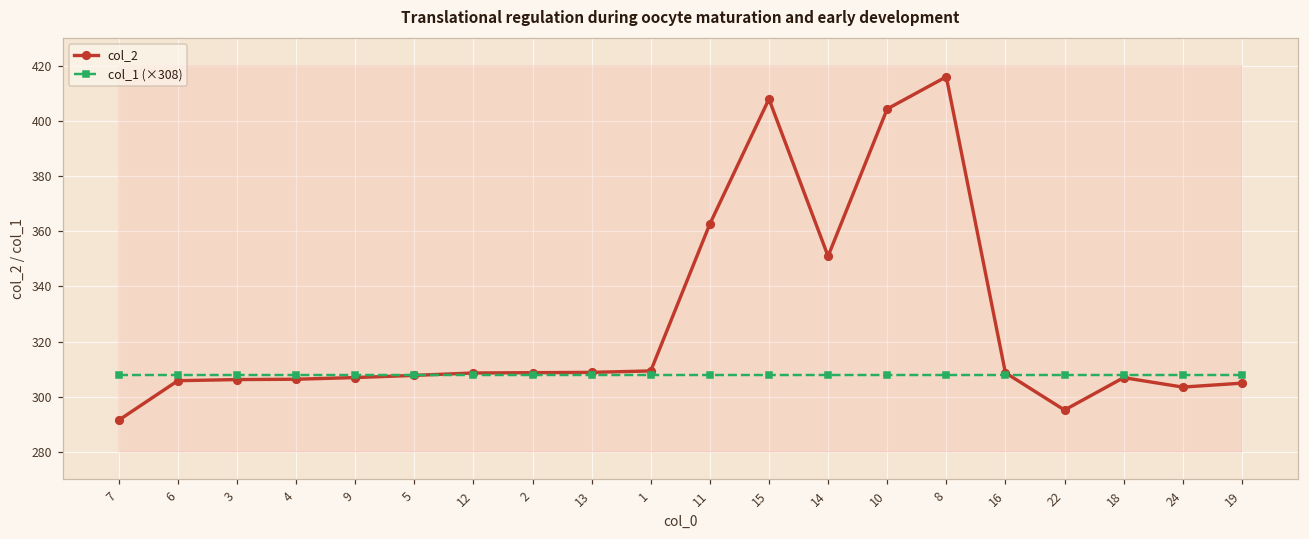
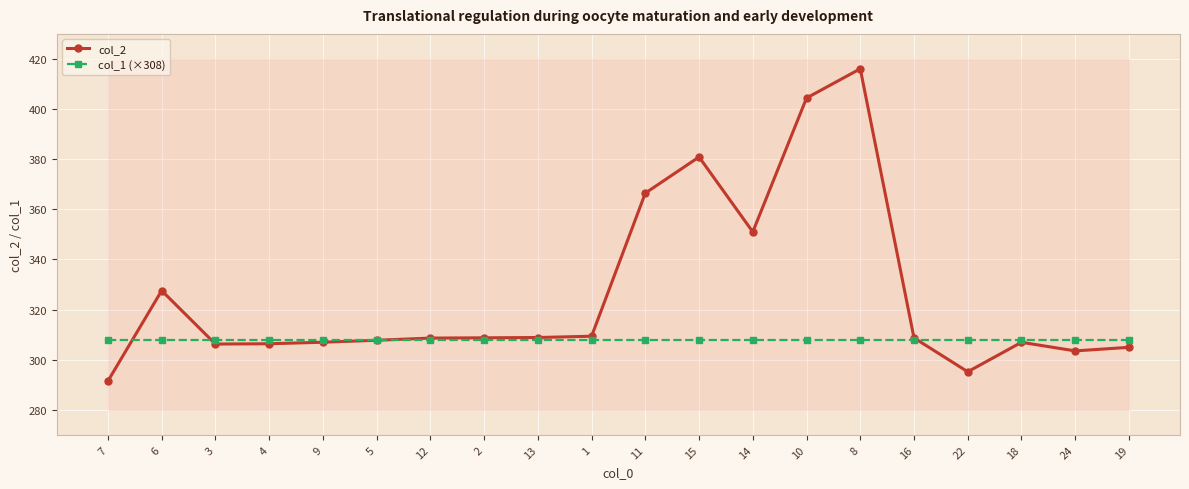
  {
    "col_2": {
      "7": 291,
-     "6": 306,
+     "6": 328,
      "3": 306,
      "4": 306,
      "9": 307,
      "1": 309,
-     "11": 363,
-     "15": 408,
+     "11": 366,
+     "15": 381,
      "14": 351,
      "10": 404,
      "8": 416,
      "22": 295,
      "18": 307,
      "24": 303,
      "19": 305
    },
    "col_1 (×308)": {
      "7": 308,
      "6": 308,
      "3": 308,
      "4": 308,
      "9": 308,
      "1": 308,
      "11": 308,
      "15": 308,
      "14": 308,
      "10": 308,
      "8": 308,
      "22": 308,
      "18": 308,
      "24": 308,
      "19": 308
    }
  }
